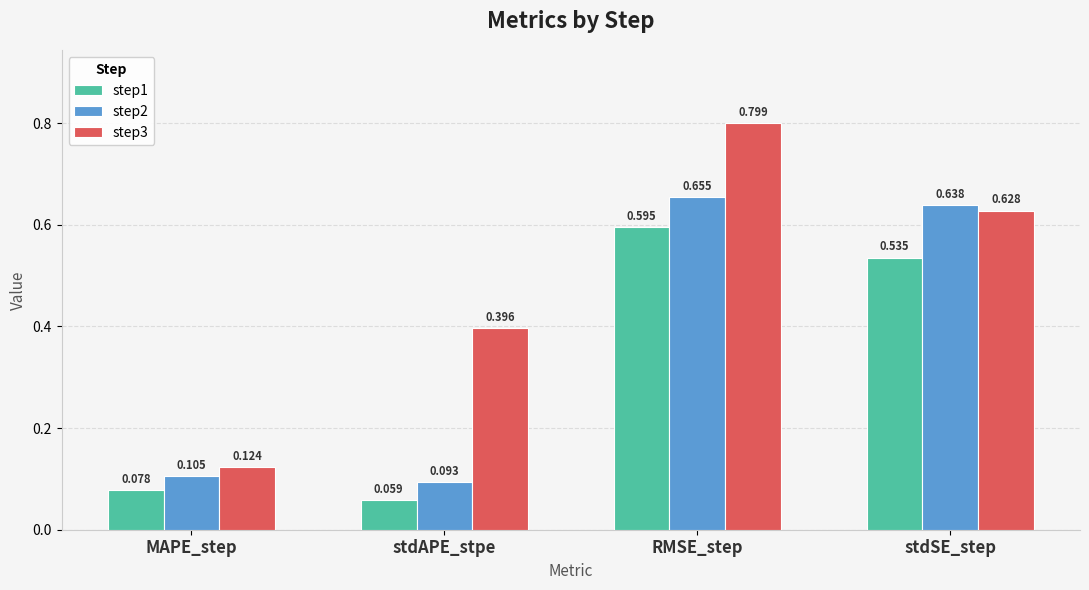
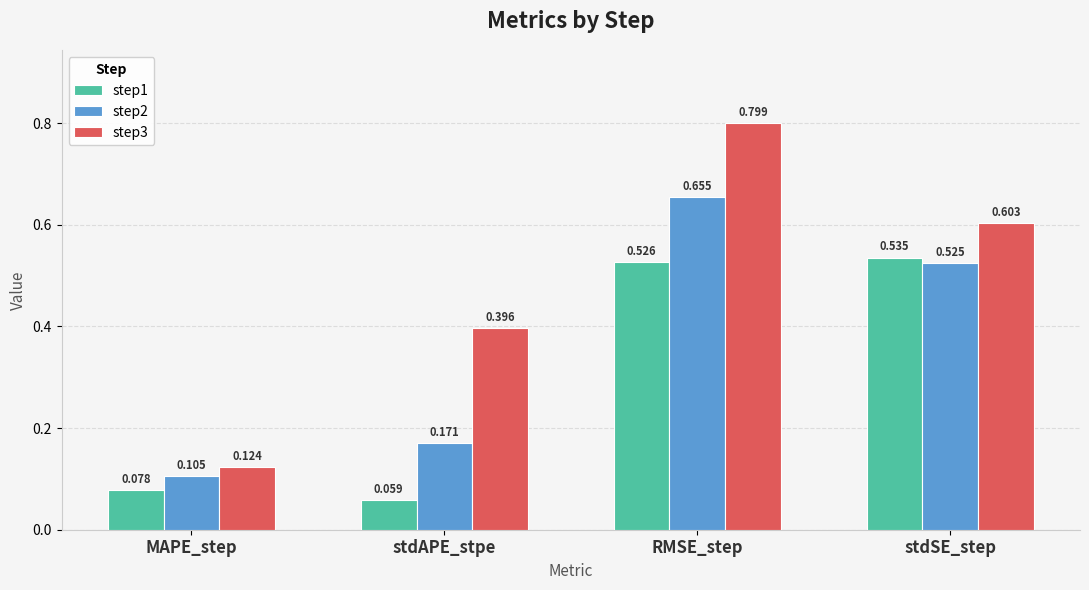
  {
    "step1": {
      "MAPE_step": 0.078,
      "stdAPE_stpe": 0.059,
-     "RMSE_step": 0.595,
+     "RMSE_step": 0.526,
      "stdSE_step": 0.535
    },
    "step2": {
      "MAPE_step": 0.105,
-     "stdAPE_stpe": 0.093,
+     "stdAPE_stpe": 0.171,
      "RMSE_step": 0.655,
-     "stdSE_step": 0.638
+     "stdSE_step": 0.525
    },
    "step3": {
      "MAPE_step": 0.124,
      "stdAPE_stpe": 0.396,
      "RMSE_step": 0.799,
-     "stdSE_step": 0.628
+     "stdSE_step": 0.603
    }
  }
